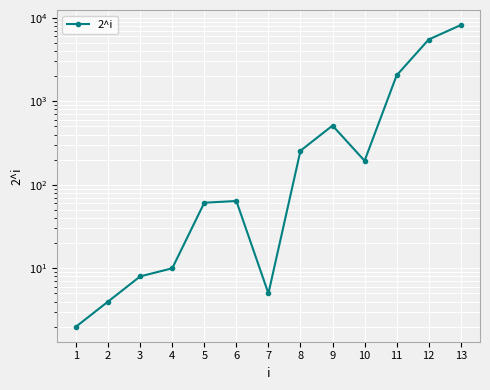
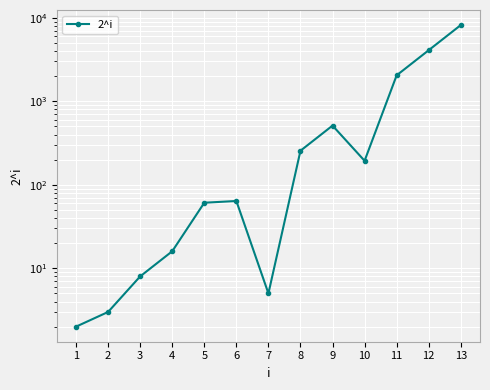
  {
    "1": 2,
-   "2": 4,
+   "2": 3,
    "3": 8,
-   "4": 10,
+   "4": 16,
    "5": 60,
    "6": 60,
    "7": 5,
    "8": 260,
    "9": 500,
    "10": 190,
    "11": 2000,
-   "12": 6000,
+   "12": 4000,
    "13": 8000
  }
